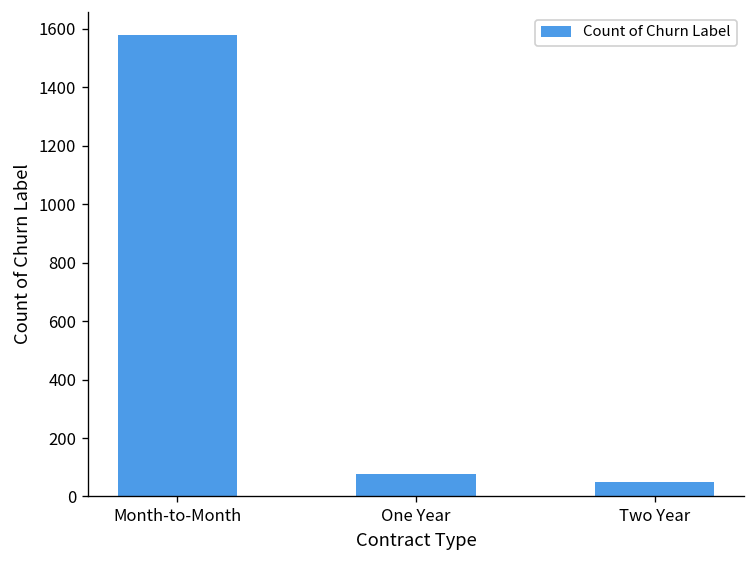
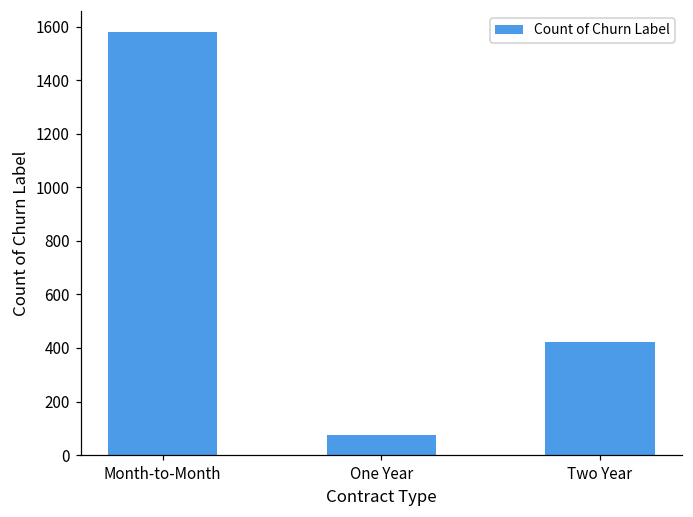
  {
    "Month-to-Month": 1580,
    "One Year": 80,
-   "Two Year": 50
+   "Two Year": 420
  }
